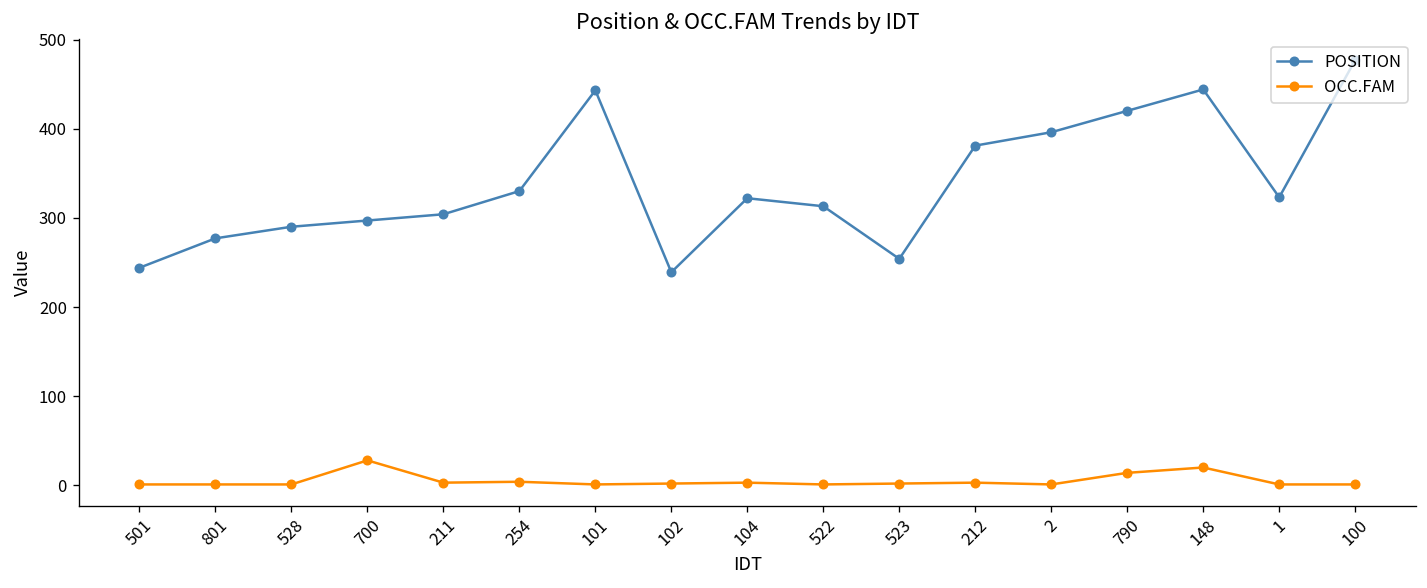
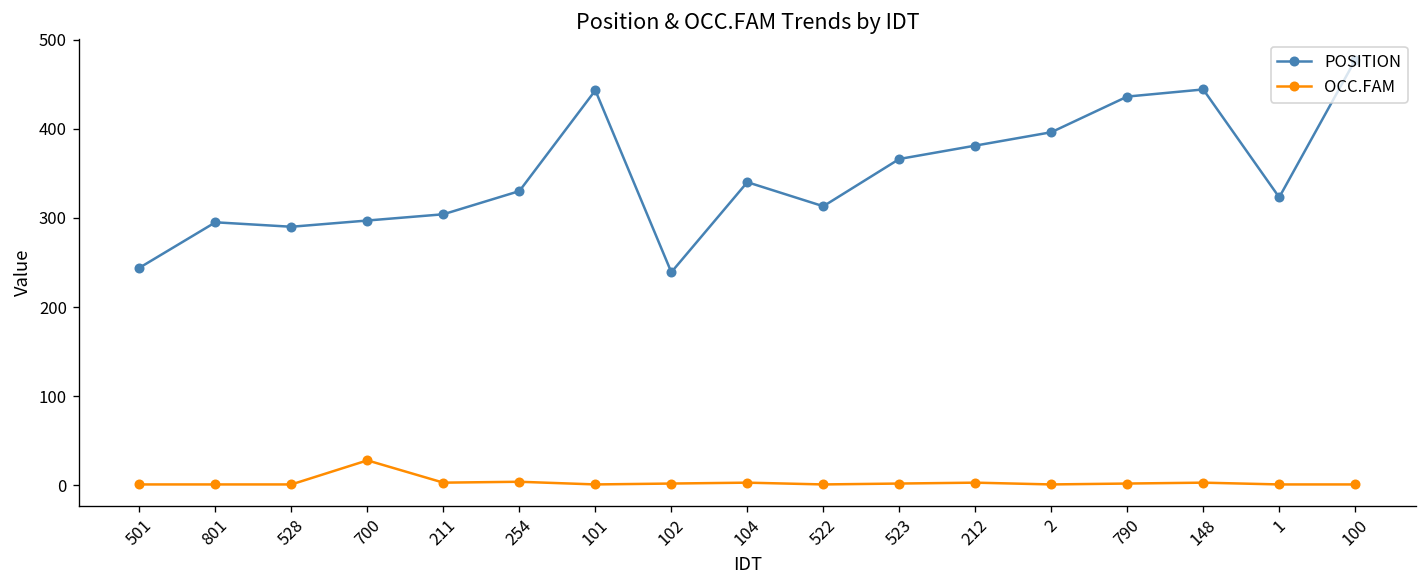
  {
    "POSITION": {
      "501": 240,
-     "801": 280,
+     "801": 300,
      "528": 290,
      "700": 300,
      "211": 300,
      "254": 330,
      "101": 440,
      "102": 240,
-     "104": 320,
+     "104": 340,
      "522": 310,
-     "523": 250,
+     "523": 370,
      "212": 380,
      "2": 400,
-     "790": 420,
+     "790": 440,
      "148": 440,
      "1": 320
    },
    "OCC.FAM": {
      "501": 0,
      "801": 0,
      "528": 0,
      "700": 30,
      "211": 0,
      "254": 0,
      "101": 0,
      "102": 0,
      "104": 0,
      "522": 0,
      "523": 0,
      "212": 0,
      "2": 0,
-     "790": 10,
-     "148": 20,
+     "790": 0,
+     "148": 0,
      "1": 0,
      "100": 0
    }
  }
